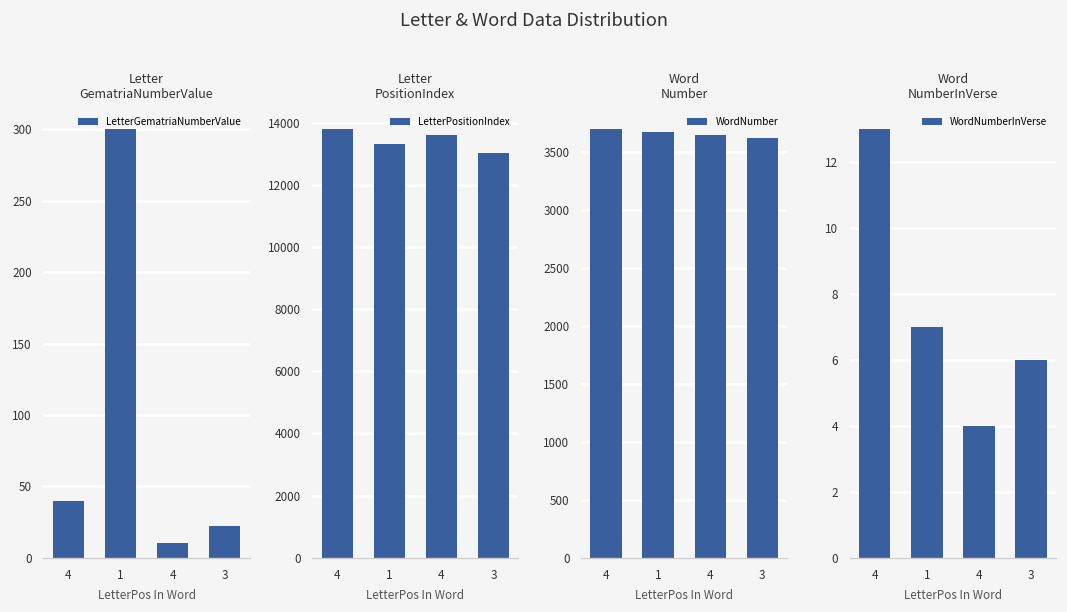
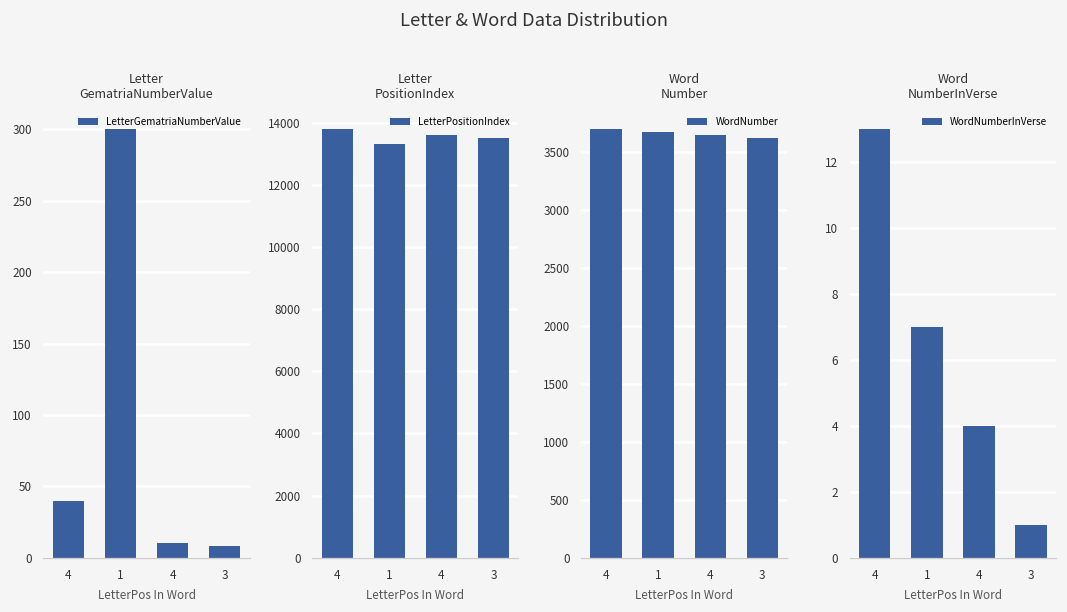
  {
    "Letter GematriaNumberValue": {
      "1": 300,
-     "3": 22
+     "3": 8
    },
    "Letter PositionIndex": {
      "1": 13300,
-     "3": 13000
+     "3": 13500
    },
    "Word Number": {
      "1": 3700,
      "3": 3600
    },
    "Word NumberInVerse": {
      "1": 7,
-     "3": 6
+     "3": 1
    }
  }
